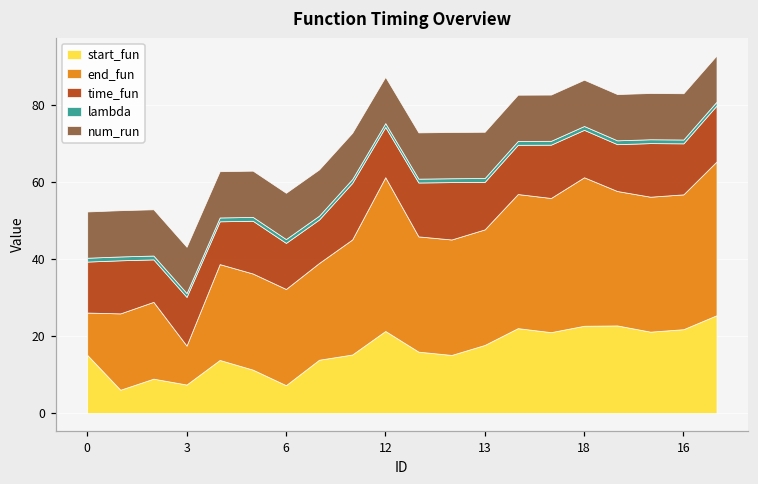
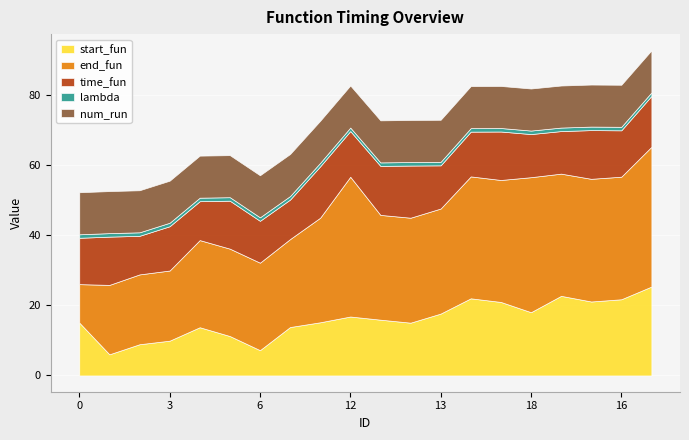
  {
    "start_fun": {
      "0": 15,
-     "3": 7,
+     "3": 10,
      "6": 7,
-     "12": 21,
-     "18": 23
+     "12": 17,
+     "18": 18
    },
    "end_fun": {
      "0": 11,
-     "3": 10,
+     "3": 20,
      "6": 25,
      "12": 40,
      "18": 39
    },
    "time_fun": {
      "0": 13,
      "3": 13,
      "6": 12,
      "12": 13,
      "18": 12
    },
    "lambda": {
      "0": 1,
      "3": 1,
      "6": 1,
      "12": 1,
      "18": 1
    },
    "num_run": {
      "0": 12,
      "3": 12,
      "6": 12,
      "12": 12,
      "18": 12
    }
  }
